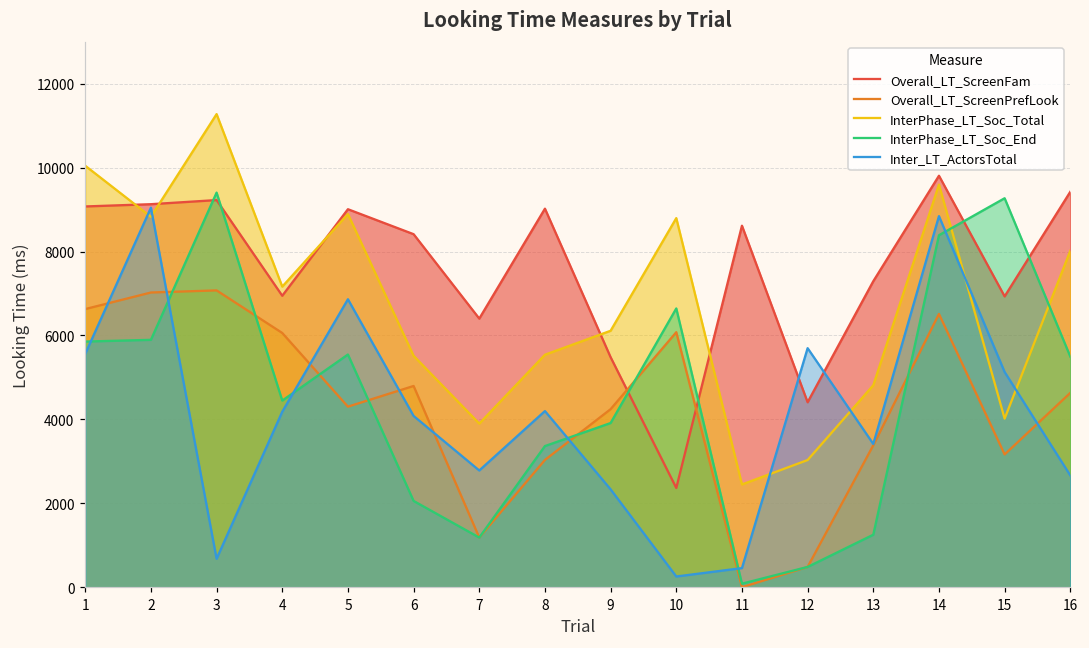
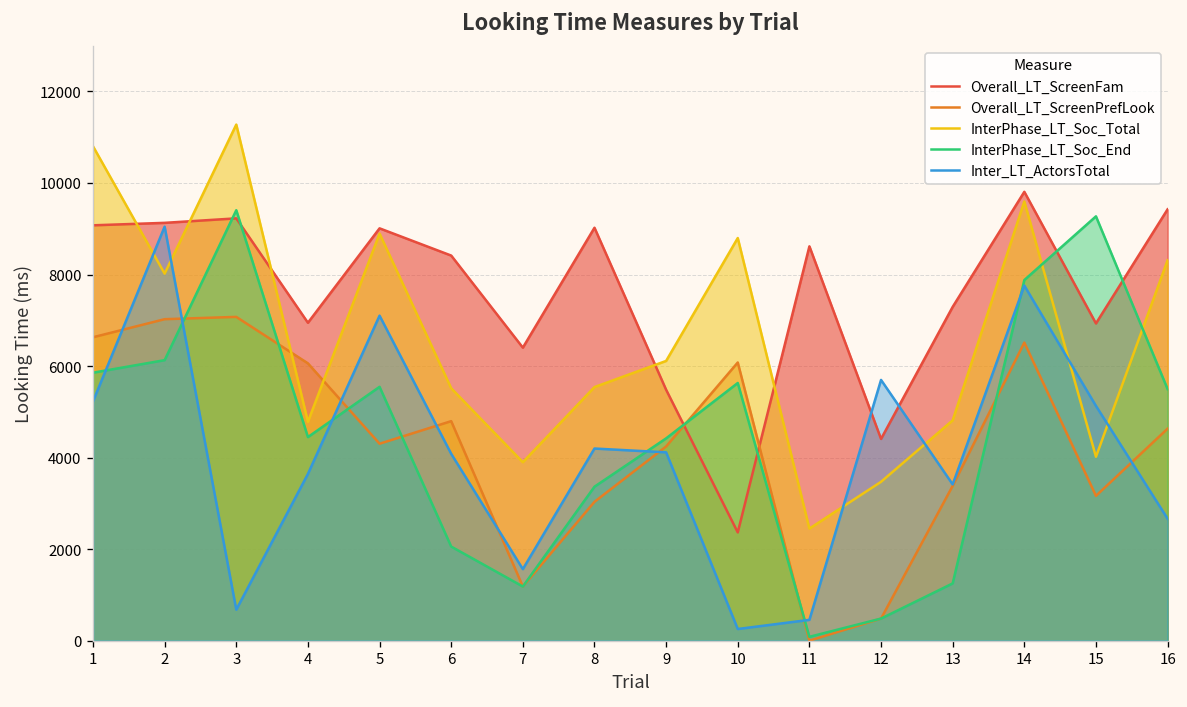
  {
    "InterPhase_LT_Soc_Total": {
-     "1": 10000,
-     "2": 8800,
+     "1": 10800,
+     "2": 8000,
      "3": 11300,
-     "4": 7200,
+     "4": 4800,
      "5": 8900,
      "6": 5500,
      "7": 3900,
      "8": 5500,
      "9": 6100,
      "10": 8800,
      "11": 2400,
-     "12": 3000,
+     "12": 3500,
      "13": 4800,
      "14": 9600,
      "15": 4000,
-     "16": 8000
+     "16": 8300
    },
    "InterPhase_LT_Soc_End": {
      "1": 5900,
-     "2": 5900,
+     "2": 6100,
      "3": 9400,
      "4": 4400,
      "5": 5500,
      "6": 2100,
      "8": 3400,
-     "9": 3900,
-     "10": 6600,
+     "9": 4400,
+     "10": 5600,
      "11": 100,
      "13": 1300,
-     "14": 8400,
+     "14": 7900,
      "15": 9300,
      "16": 5500
    },
    "Inter_LT_ActorsTotal": {
-     "1": 5600,
+     "1": 5200,
      "2": 9000,
      "3": 700,
-     "4": 4200,
-     "5": 6900,
+     "4": 3600,
+     "5": 7100,
      "6": 4100,
-     "7": 2800,
+     "7": 1600,
      "8": 4200,
-     "9": 2300,
+     "9": 4100,
      "10": 300,
      "11": 500,
      "12": 5700,
-     "14": 8800,
+     "14": 7800,
      "15": 5100,
      "16": 2700
    }
  }
